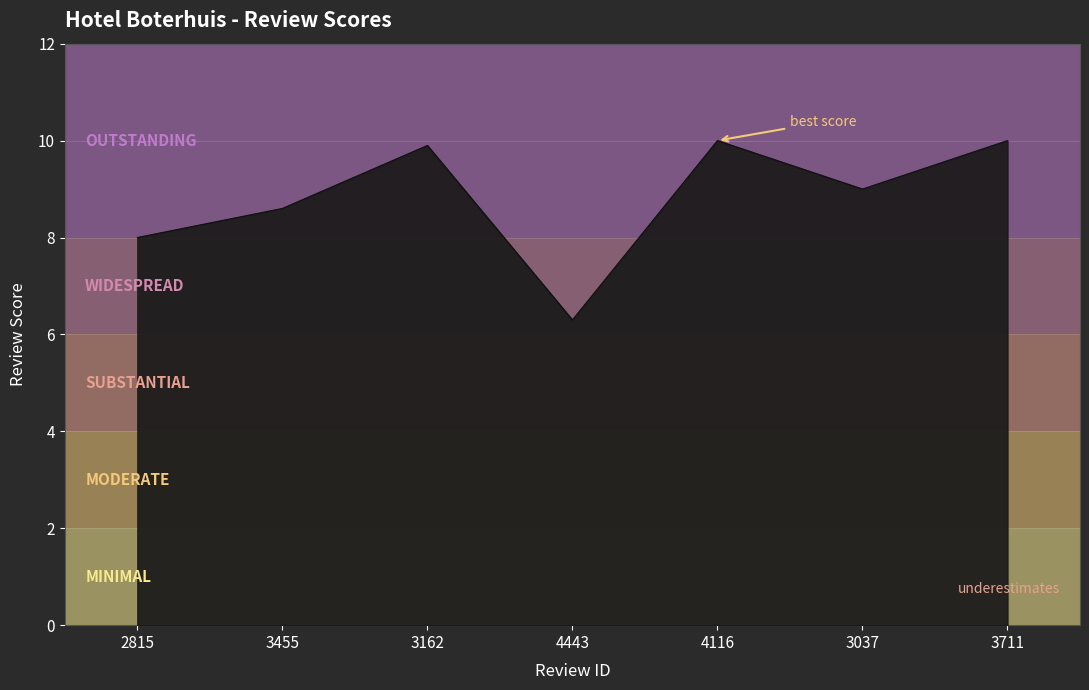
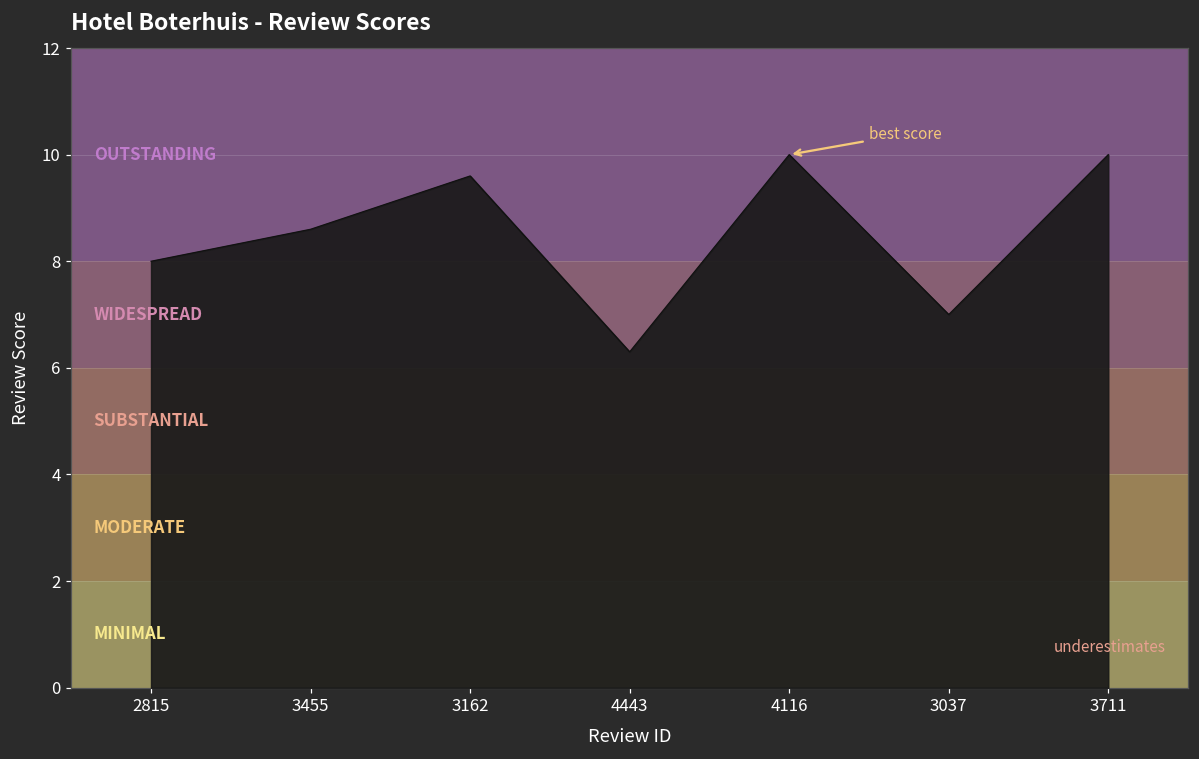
  {
    "2815": 8.0,
    "3455": 8.6,
-   "3162": 9.9,
+   "3162": 9.6,
    "4443": 6.3,
    "4116": 10.0,
-   "3037": 9,
+   "3037": 7,
    "3711": 10.0
  }
